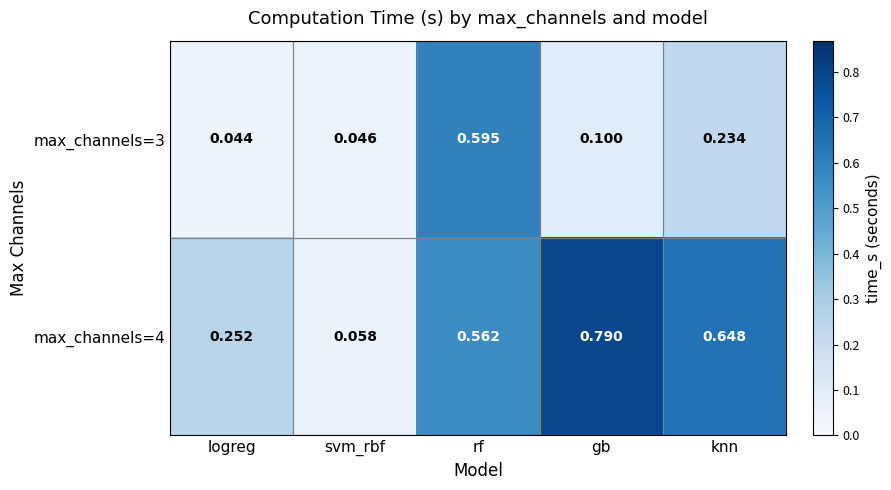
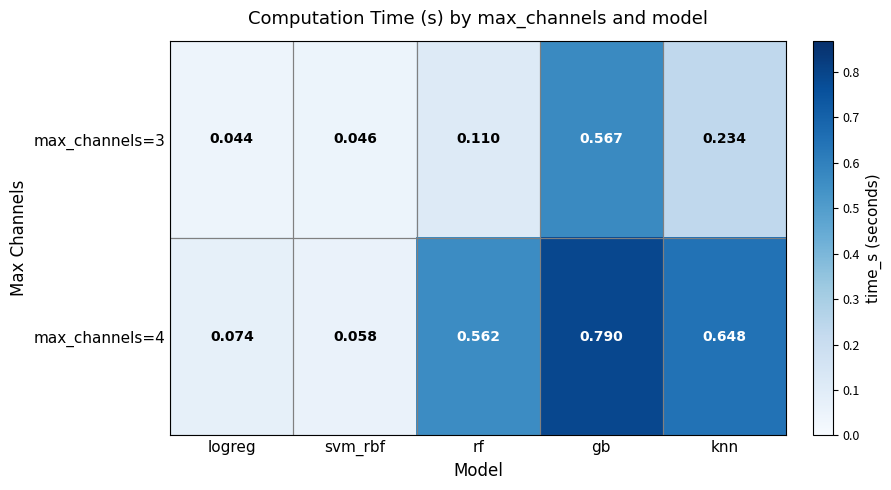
  {
    "max_channels=3": {
      "logreg": 0.044,
      "svm_rbf": 0.046,
-     "rf": 0.595,
-     "gb": 0.100,
+     "rf": 0.110,
+     "gb": 0.567,
      "knn": 0.234
    },
    "max_channels=4": {
-     "logreg": 0.252,
+     "logreg": 0.074,
      "svm_rbf": 0.058,
      "rf": 0.562,
      "gb": 0.790,
      "knn": 0.648
    }
  }
